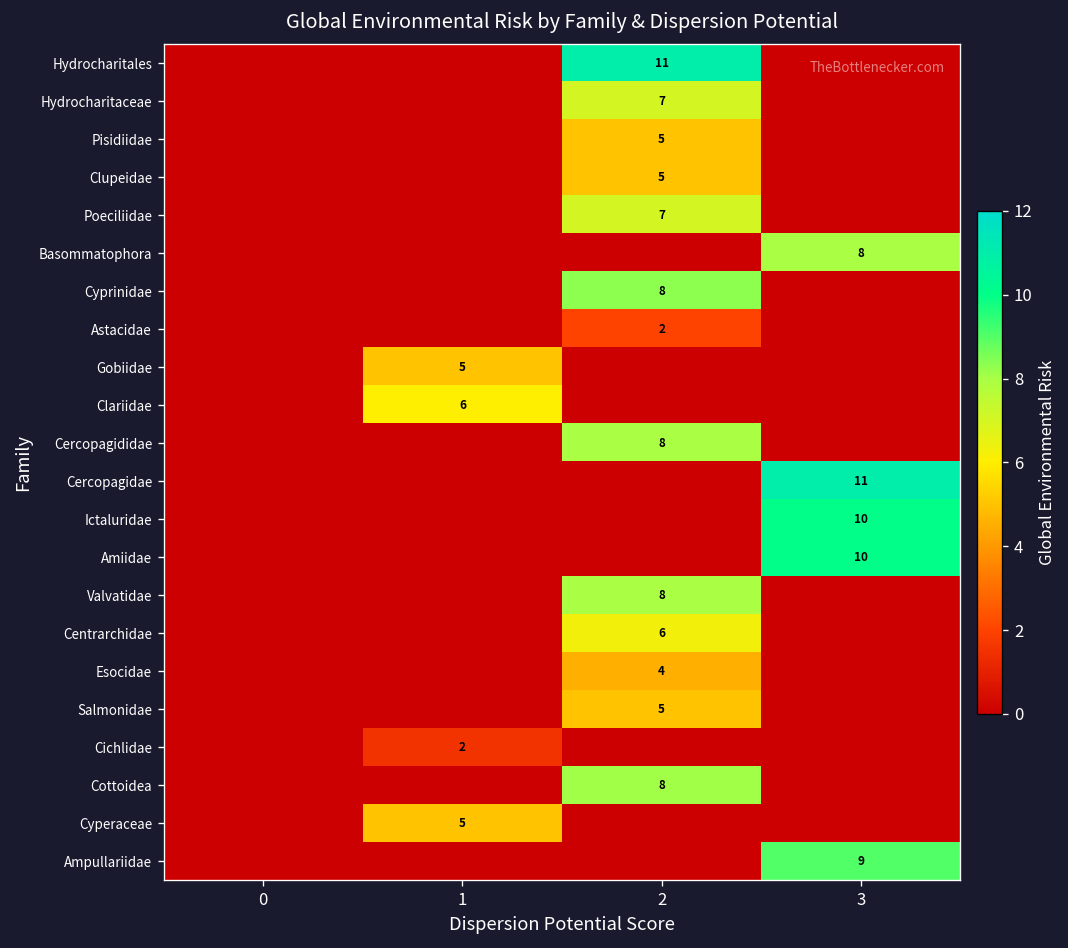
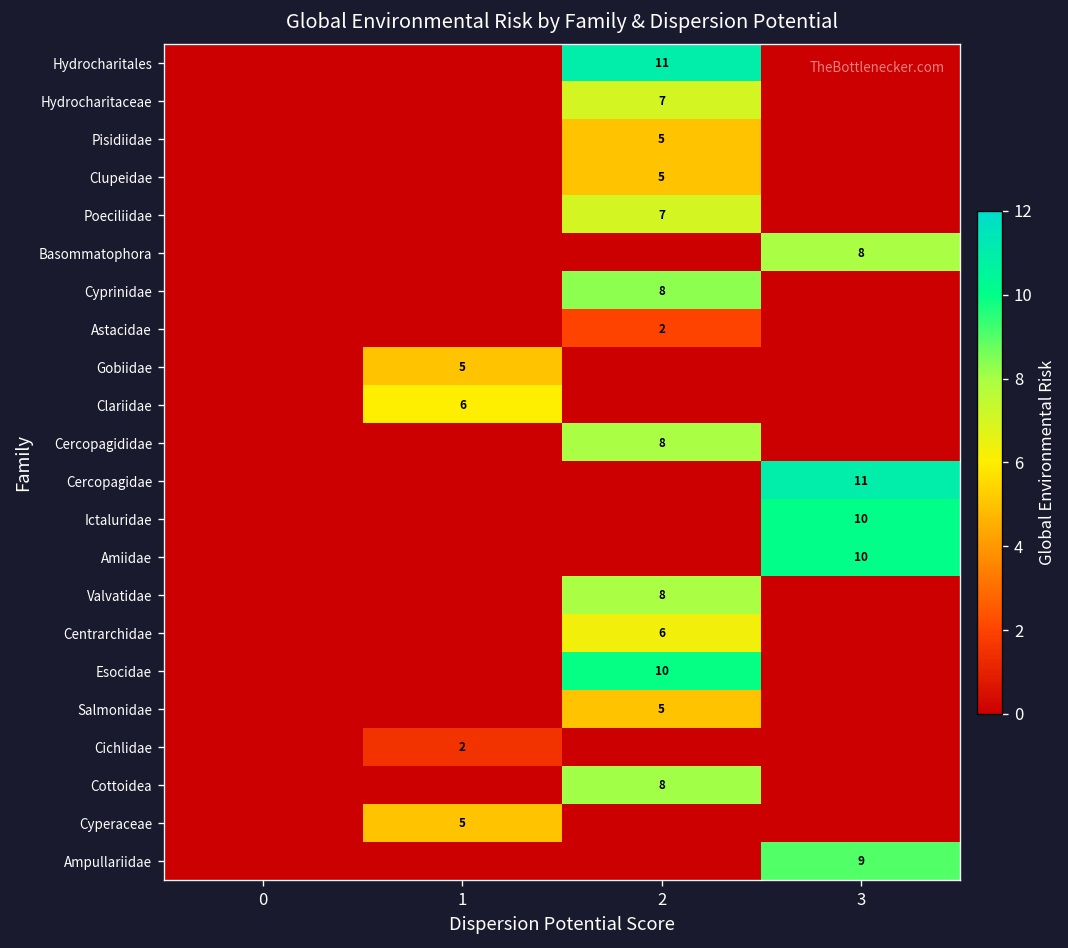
  {
    "Hydrocharitales": {
      "2": 11
    },
    "Hydrocharitaceae": {
      "2": 7
    },
    "Pisidiidae": {
      "2": 5
    },
    "Clupeidae": {
      "2": 5
    },
    "Poeciliidae": {
      "2": 7
    },
    "Basommatophora": {
      "3": 8
    },
    "Cyprinidae": {
      "2": 8
    },
    "Astacidae": {
      "2": 2
    },
    "Gobiidae": {
      "1": 5
    },
    "Clariidae": {
      "1": 6
    },
    "Cercopagididae": {
      "2": 8
    },
    "Cercopagidae": {
      "3": 11
    },
    "Ictaluridae": {
      "3": 10
    },
    "Amiidae": {
      "3": 10
    },
    "Valvatidae": {
      "2": 8
    },
    "Centrarchidae": {
      "2": 6
    },
    "Esocidae": {
-     "2": 4
+     "2": 10
    },
    "Salmonidae": {
      "2": 5
    },
    "Cichlidae": {
      "1": 2
    },
    "Cottoidea": {
      "2": 8
    },
    "Cyperaceae": {
      "1": 5
    },
    "Ampullariidae": {
      "3": 9
    }
  }
